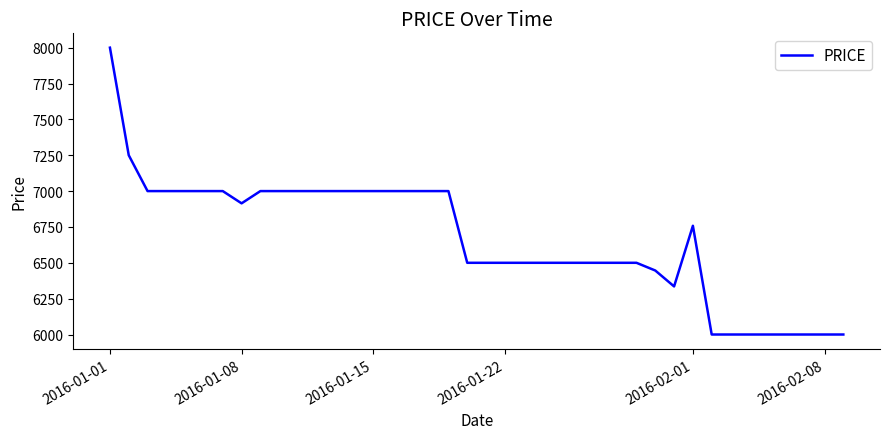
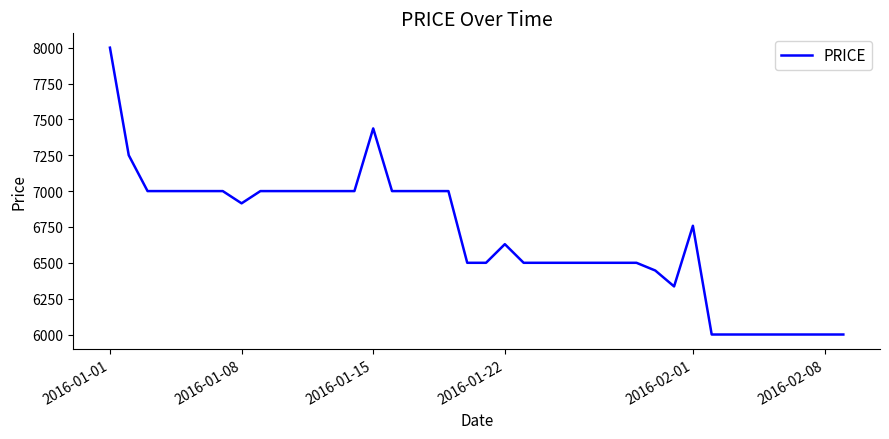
  {
    "2016-01-01": 8000,
    "2016-01-08": 6910,
-   "2016-01-15": 7000,
-   "2016-01-22": 6500,
+   "2016-01-15": 7440,
+   "2016-01-22": 6630,
    "2016-02-01": 6760,
    "2016-02-08": 6000
  }
